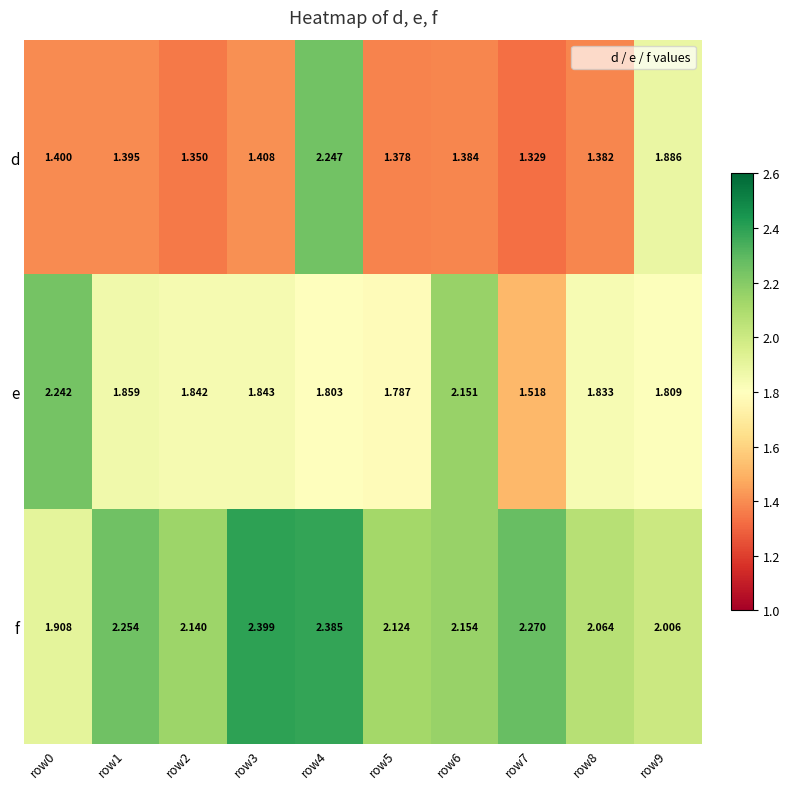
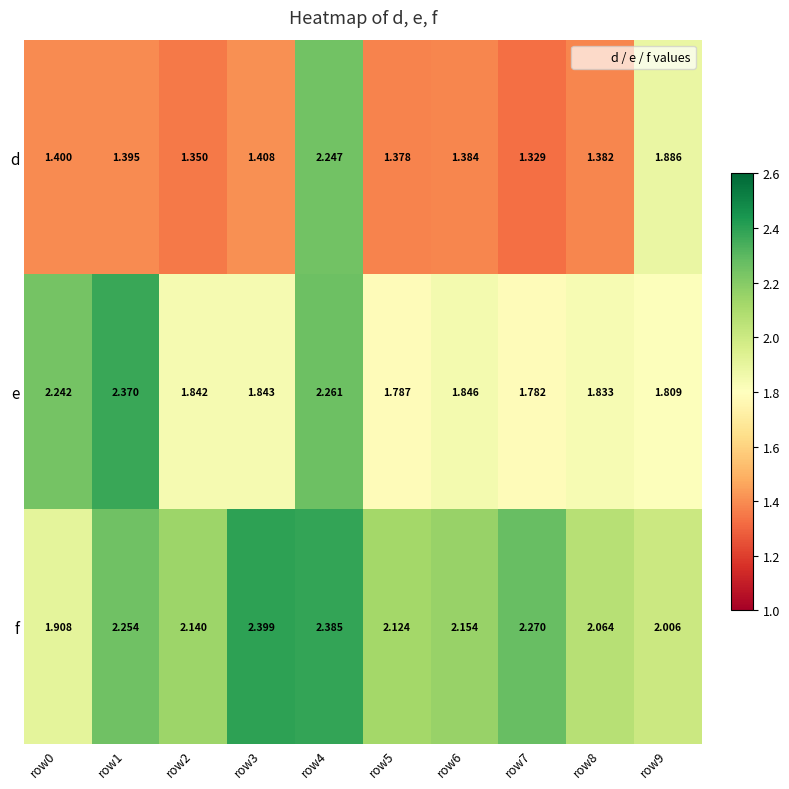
  {
    "d": {
      "row0": 1.400,
      "row1": 1.395,
      "row2": 1.350,
      "row3": 1.408,
      "row4": 2.247,
      "row5": 1.378,
      "row6": 1.384,
      "row7": 1.329,
      "row8": 1.382,
      "row9": 1.886
    },
    "e": {
      "row0": 2.242,
-     "row1": 1.859,
+     "row1": 2.370,
      "row2": 1.842,
      "row3": 1.843,
-     "row4": 1.803,
+     "row4": 2.261,
      "row5": 1.787,
-     "row6": 2.151,
-     "row7": 1.518,
+     "row6": 1.846,
+     "row7": 1.782,
      "row8": 1.833,
      "row9": 1.809
    },
    "f": {
      "row0": 1.908,
      "row1": 2.254,
      "row2": 2.140,
      "row3": 2.399,
      "row4": 2.385,
      "row5": 2.124,
      "row6": 2.154,
      "row7": 2.270,
      "row8": 2.064,
      "row9": 2.006
    }
  }
